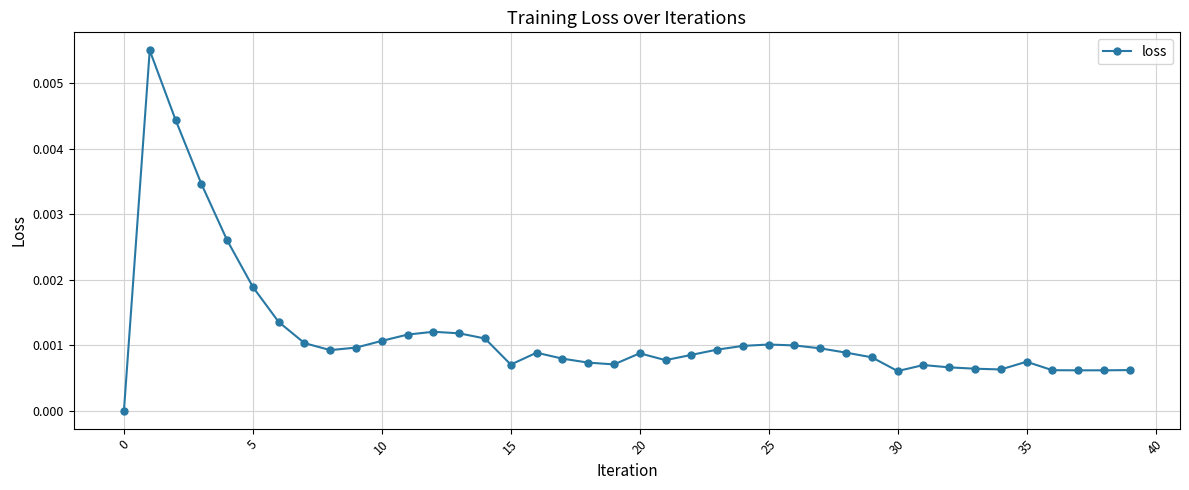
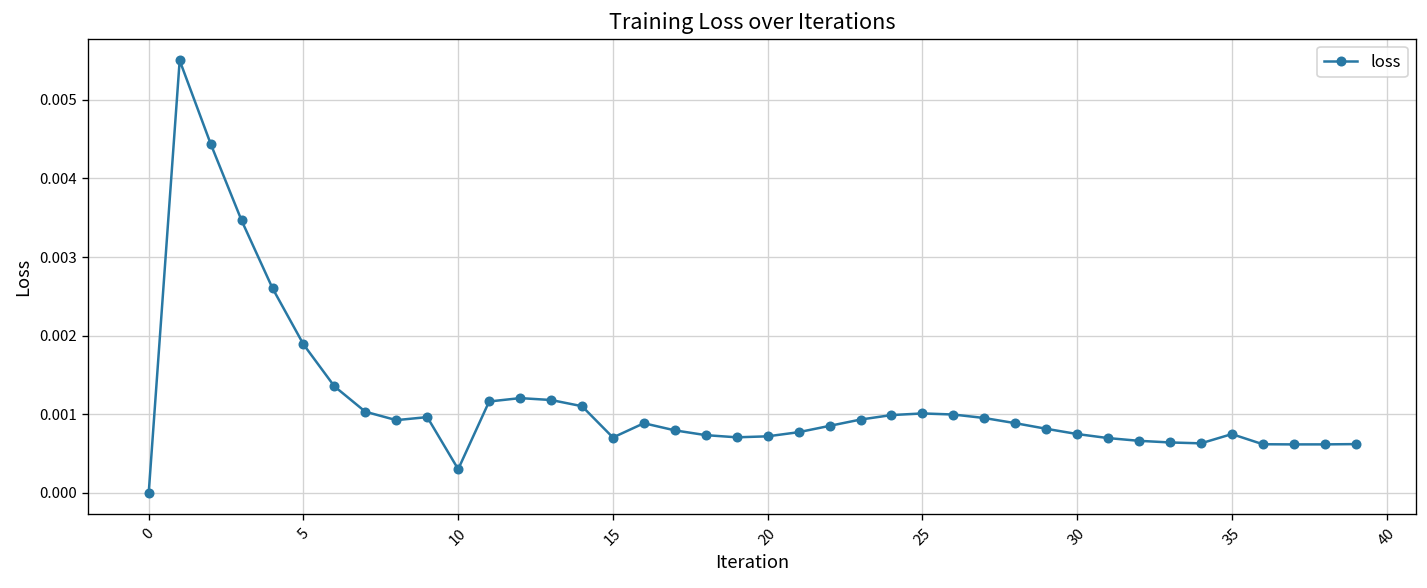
  {
    "0": 0.0000,
    "5": 0.0019,
-   "10": 0.0011,
+   "10": 0.0003,
    "15": 0.0007,
-   "20": 0.0009,
+   "20": 0.0007,
    "25": 0.0010,
-   "30": 0.0006,
+   "30": 0.0007,
    "35": 0.0007
  }
